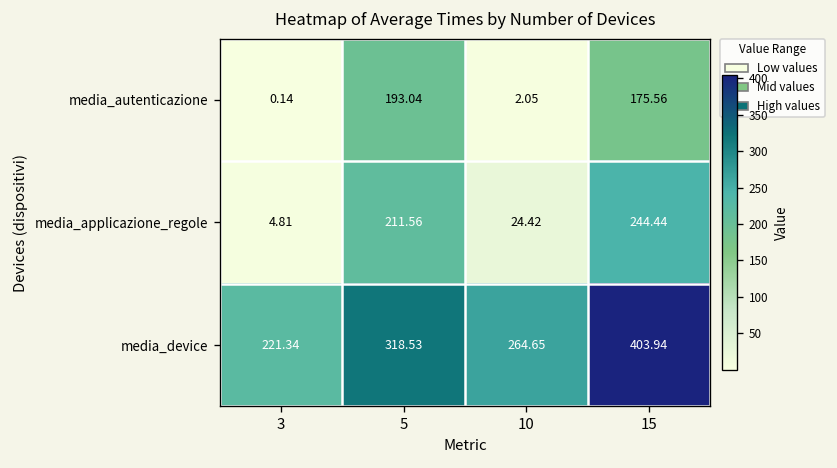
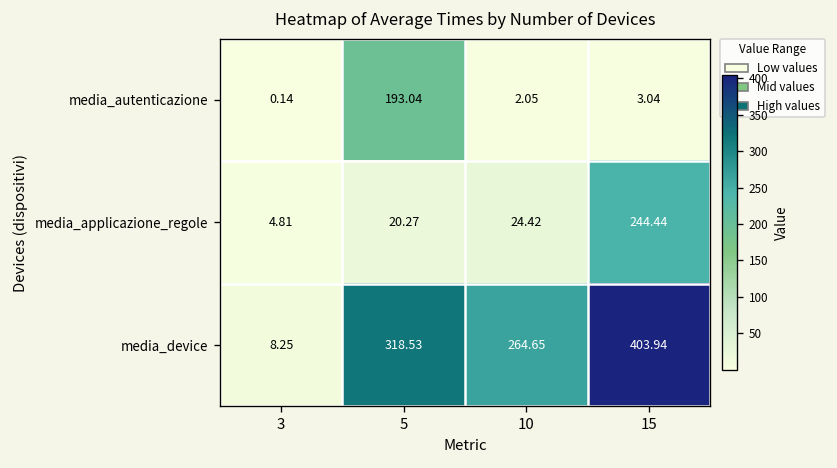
  {
    "media_autenticazione": {
      "3": 0.14,
      "5": 193.04,
      "10": 2.05,
-     "15": 175.56
+     "15": 3.04
    },
    "media_applicazione_regole": {
      "3": 4.81,
-     "5": 211.56,
+     "5": 20.27,
      "10": 24.42,
      "15": 244.44
    },
    "media_device": {
-     "3": 221.34,
+     "3": 8.25,
      "5": 318.53,
      "10": 264.65,
      "15": 403.94
    }
  }
